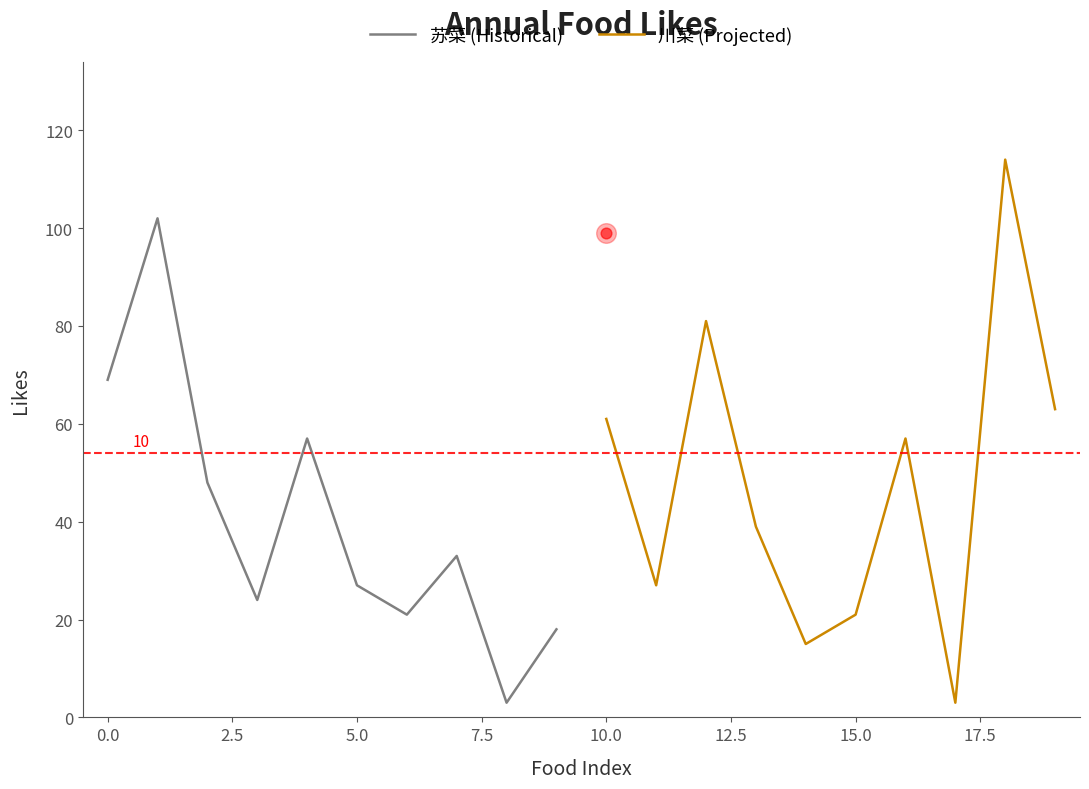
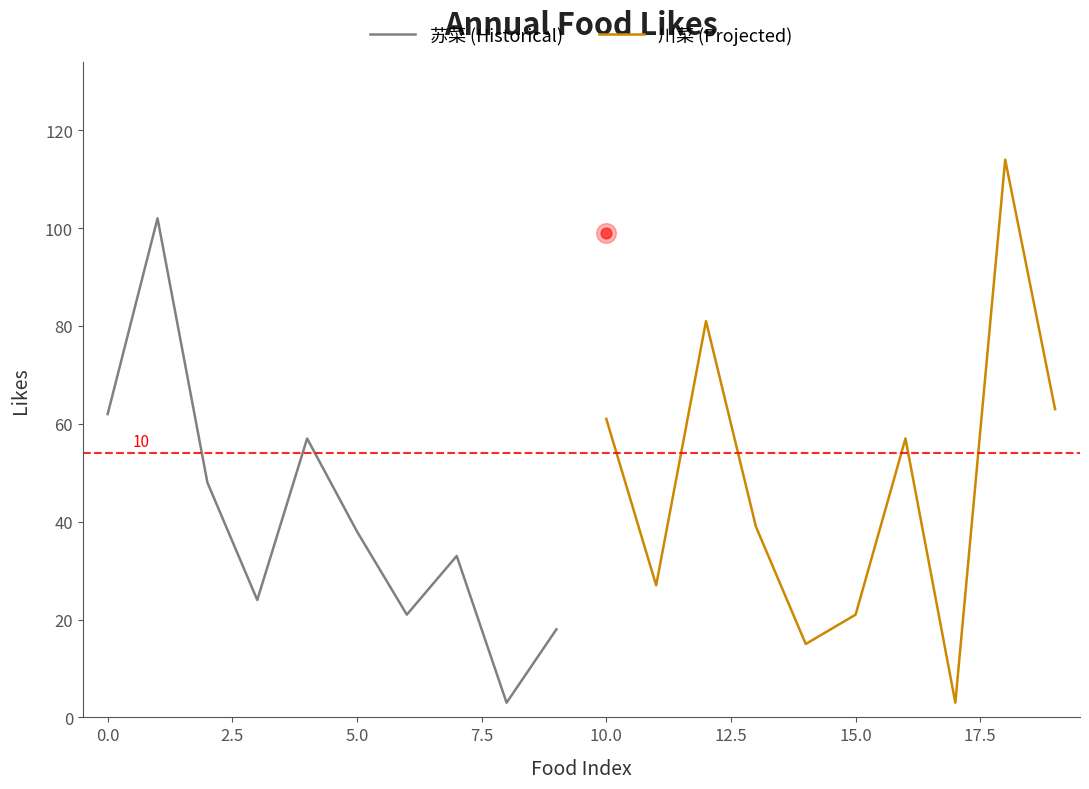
  {
    "苏菜 (Historical)": {
-     "0.0": 69,
-     "5.0": 27
+     "0.0": 62,
+     "5.0": 38
    },
    "川菜 (Projected)": {
      "10.0": 61,
      "15.0": 21
    }
  }
